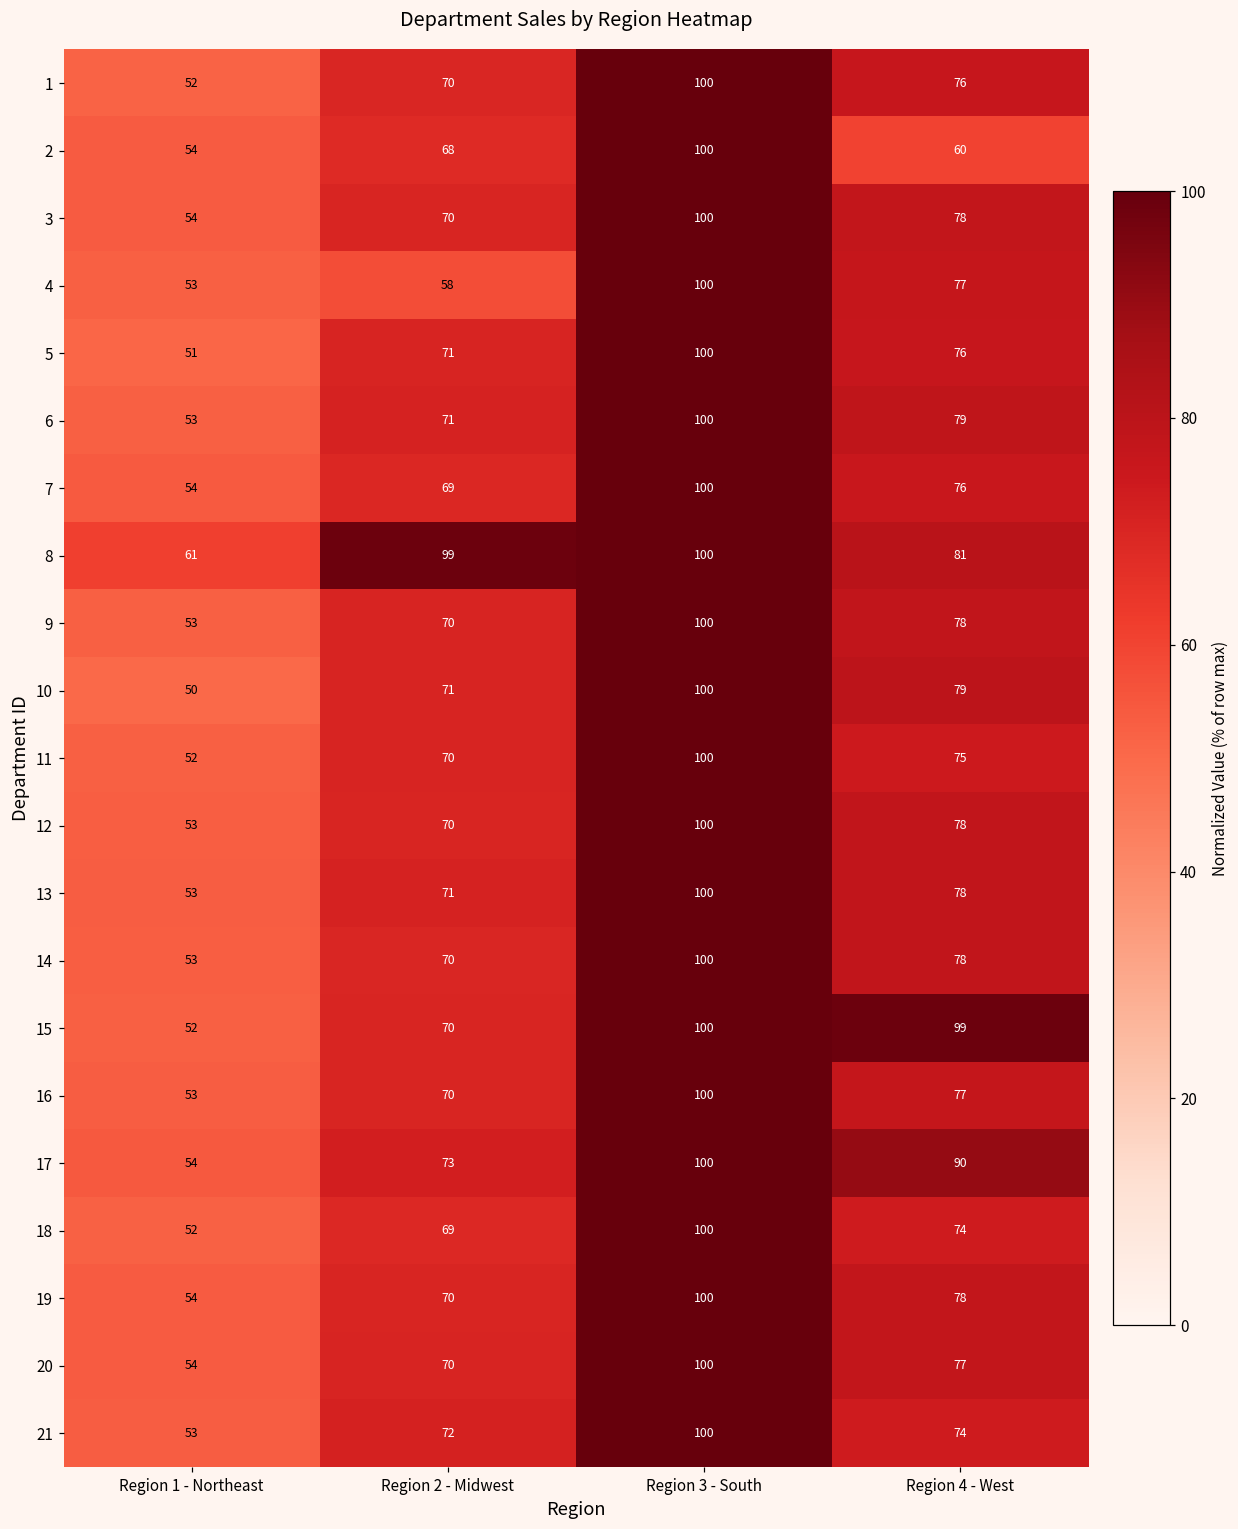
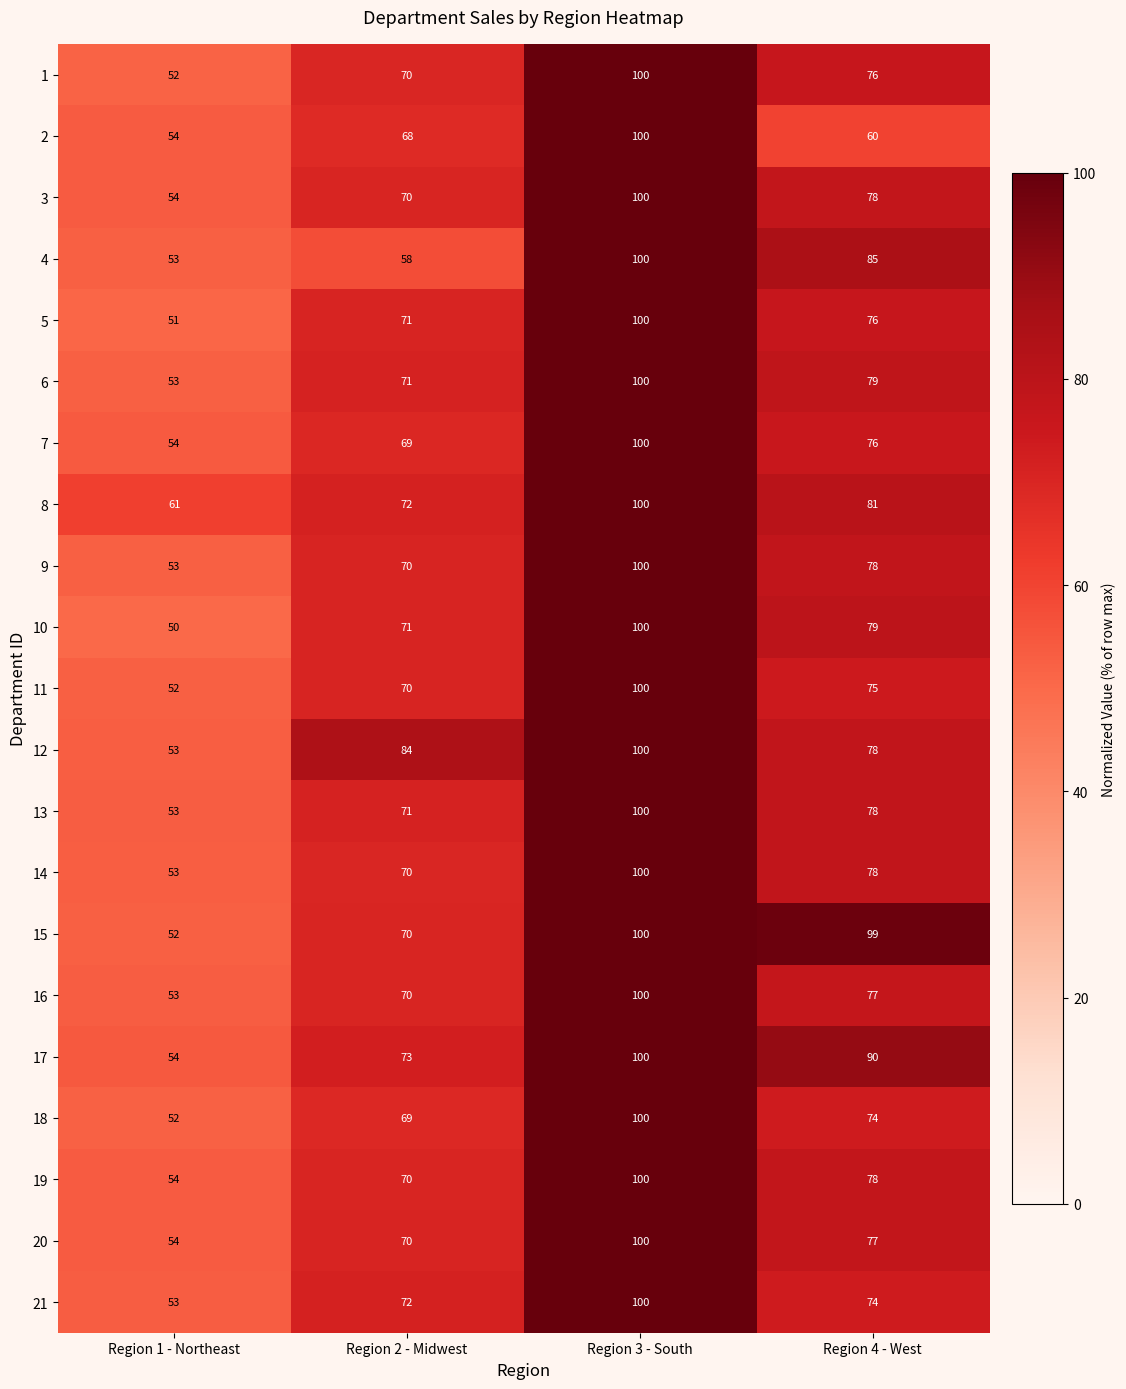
  {
    "1": {
      "Region 1 - Northeast": 52,
      "Region 2 - Midwest": 70,
      "Region 3 - South": 100,
      "Region 4 - West": 76
    },
    "2": {
      "Region 1 - Northeast": 54,
      "Region 2 - Midwest": 68,
      "Region 3 - South": 100,
      "Region 4 - West": 60
    },
    "3": {
      "Region 1 - Northeast": 54,
      "Region 2 - Midwest": 70,
      "Region 3 - South": 100,
      "Region 4 - West": 78
    },
    "4": {
      "Region 1 - Northeast": 53,
      "Region 2 - Midwest": 58,
      "Region 3 - South": 100,
-     "Region 4 - West": 77
+     "Region 4 - West": 85
    },
    "5": {
      "Region 1 - Northeast": 51,
      "Region 2 - Midwest": 71,
      "Region 3 - South": 100,
      "Region 4 - West": 76
    },
    "6": {
      "Region 1 - Northeast": 53,
      "Region 2 - Midwest": 71,
      "Region 3 - South": 100,
      "Region 4 - West": 79
    },
    "7": {
      "Region 1 - Northeast": 54,
      "Region 2 - Midwest": 69,
      "Region 3 - South": 100,
      "Region 4 - West": 76
    },
    "8": {
      "Region 1 - Northeast": 61,
-     "Region 2 - Midwest": 99,
+     "Region 2 - Midwest": 72,
      "Region 3 - South": 100,
      "Region 4 - West": 81
    },
    "9": {
      "Region 1 - Northeast": 53,
      "Region 2 - Midwest": 70,
      "Region 3 - South": 100,
      "Region 4 - West": 78
    },
    "10": {
      "Region 1 - Northeast": 50,
      "Region 2 - Midwest": 71,
      "Region 3 - South": 100,
      "Region 4 - West": 79
    },
    "11": {
      "Region 1 - Northeast": 52,
      "Region 2 - Midwest": 70,
      "Region 3 - South": 100,
      "Region 4 - West": 75
    },
    "12": {
      "Region 1 - Northeast": 53,
-     "Region 2 - Midwest": 70,
+     "Region 2 - Midwest": 84,
      "Region 3 - South": 100,
      "Region 4 - West": 78
    },
    "13": {
      "Region 1 - Northeast": 53,
      "Region 2 - Midwest": 71,
      "Region 3 - South": 100,
      "Region 4 - West": 78
    },
    "14": {
      "Region 1 - Northeast": 53,
      "Region 2 - Midwest": 70,
      "Region 3 - South": 100,
      "Region 4 - West": 78
    },
    "15": {
      "Region 1 - Northeast": 52,
      "Region 2 - Midwest": 70,
      "Region 3 - South": 100,
      "Region 4 - West": 99
    },
    "16": {
      "Region 1 - Northeast": 53,
      "Region 2 - Midwest": 70,
      "Region 3 - South": 100,
      "Region 4 - West": 77
    },
    "17": {
      "Region 1 - Northeast": 54,
      "Region 2 - Midwest": 73,
      "Region 3 - South": 100,
      "Region 4 - West": 90
    },
    "18": {
      "Region 1 - Northeast": 52,
      "Region 2 - Midwest": 69,
      "Region 3 - South": 100,
      "Region 4 - West": 74
    },
    "19": {
      "Region 1 - Northeast": 54,
      "Region 2 - Midwest": 70,
      "Region 3 - South": 100,
      "Region 4 - West": 78
    },
    "20": {
      "Region 1 - Northeast": 54,
      "Region 2 - Midwest": 70,
      "Region 3 - South": 100,
      "Region 4 - West": 77
    },
    "21": {
      "Region 1 - Northeast": 53,
      "Region 2 - Midwest": 72,
      "Region 3 - South": 100,
      "Region 4 - West": 74
    }
  }
